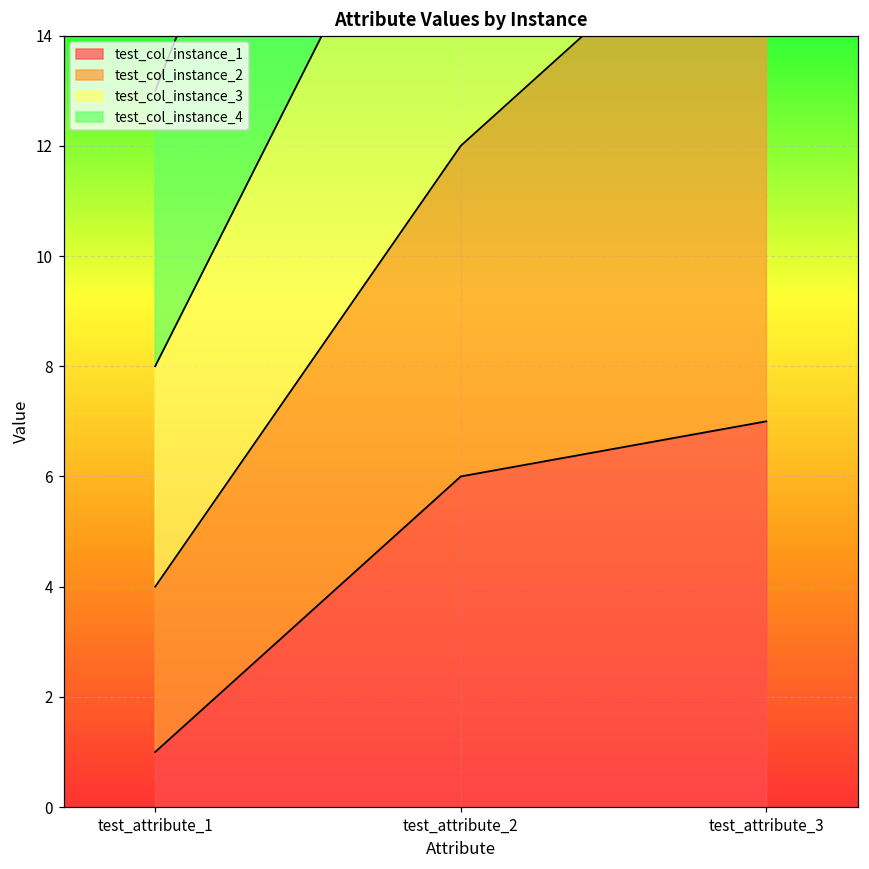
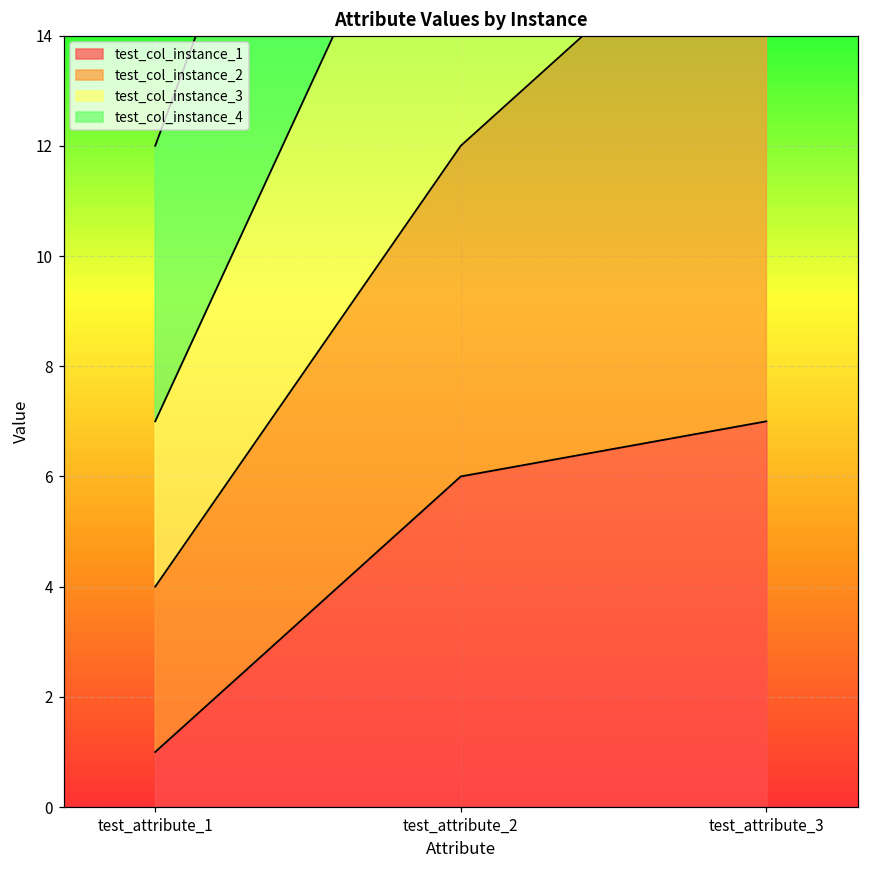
  {
    "test_col_instance_1": {
      "test_attribute_1": 1,
      "test_attribute_2": 6,
      "test_attribute_3": 7
    },
    "test_col_instance_2": {
      "test_attribute_1": 3,
      "test_attribute_2": 6
    },
    "test_col_instance_3": {
-     "test_attribute_1": 4
+     "test_attribute_1": 3
    }
  }
